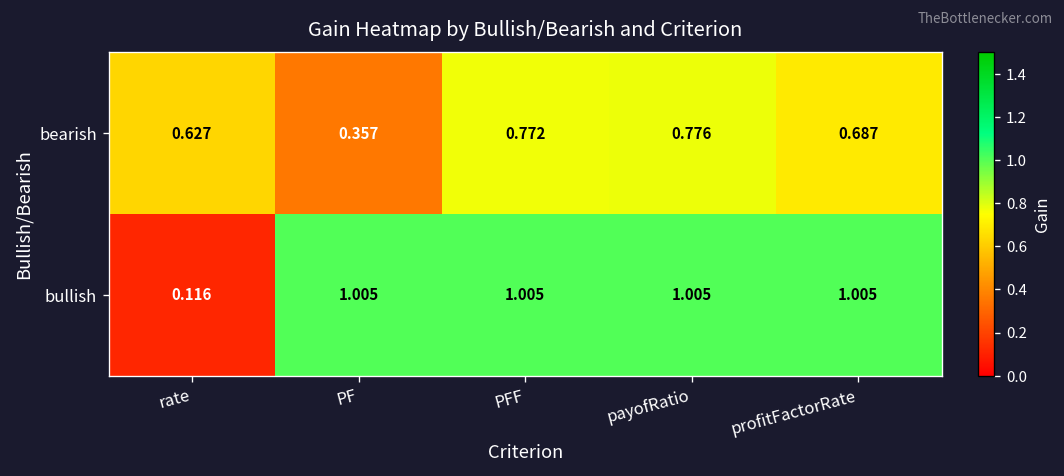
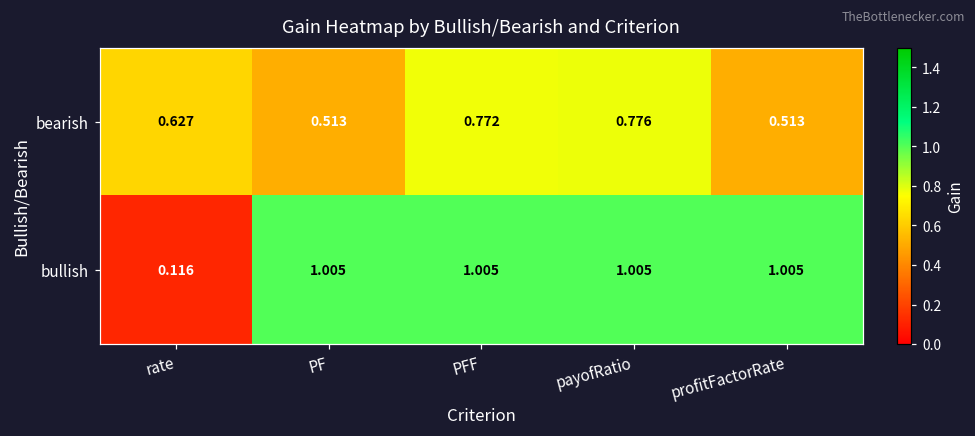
  {
    "bearish": {
      "rate": 0.627,
-     "PF": 0.357,
+     "PF": 0.513,
      "PFF": 0.772,
      "payofRatio": 0.776,
-     "profitFactorRate": 0.687
+     "profitFactorRate": 0.513
    },
    "bullish": {
      "rate": 0.116,
      "PF": 1.005,
      "PFF": 1.005,
      "payofRatio": 1.005,
      "profitFactorRate": 1.005
    }
  }
